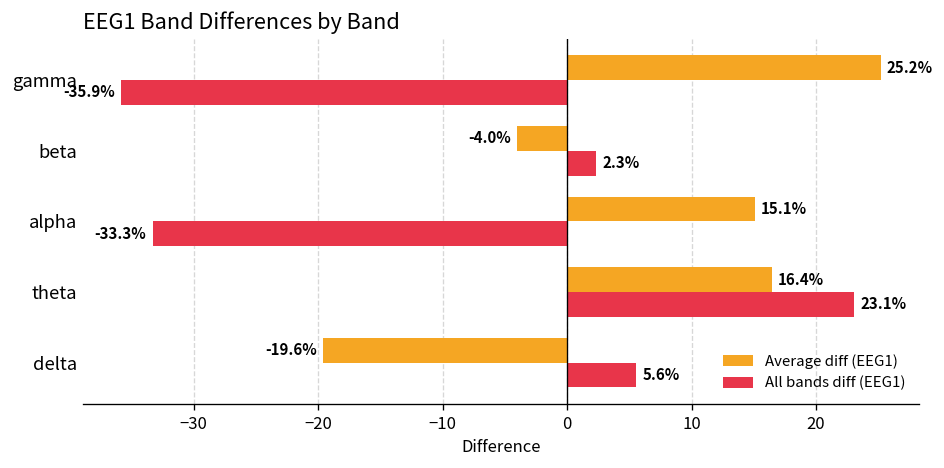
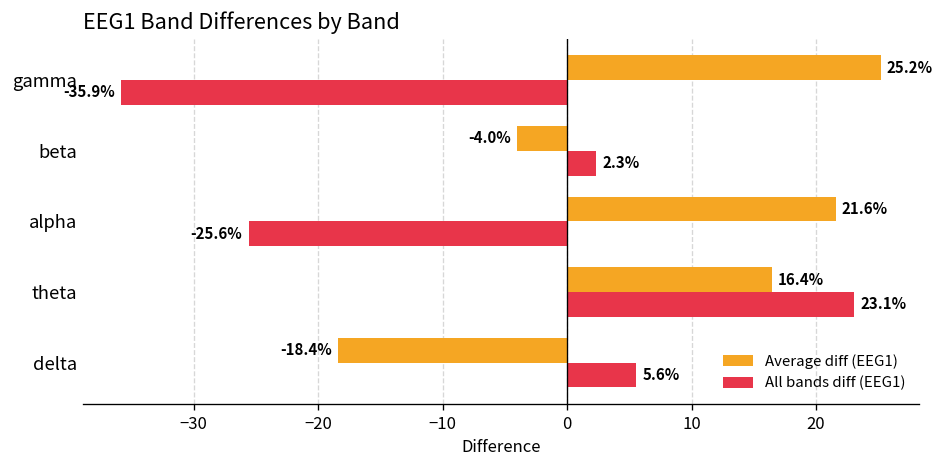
  {
    "Average diff (EEG1)": {
      "gamma": "25.2%",
      "beta": "-4.0%",
-     "alpha": "15.1%",
+     "alpha": "21.6%",
      "theta": "16.4%",
-     "delta": "-19.6%"
+     "delta": "-18.4%"
    },
    "All bands diff (EEG1)": {
      "gamma": "-35.9%",
      "beta": "2.3%",
-     "alpha": "-33.3%",
+     "alpha": "-25.6%",
      "theta": "23.1%",
      "delta": "5.6%"
    }
  }
